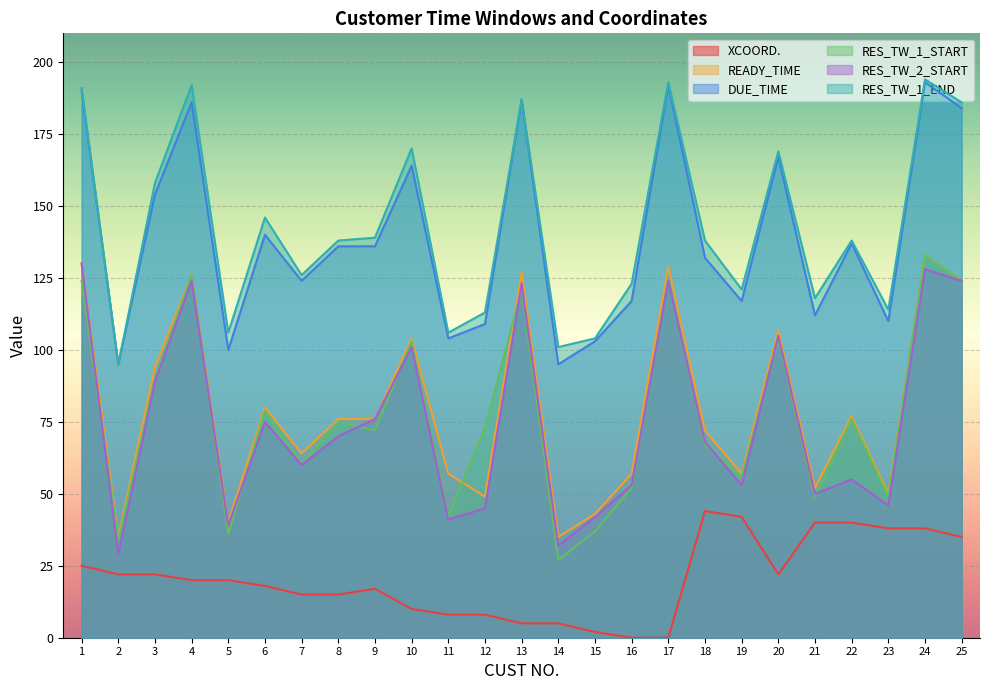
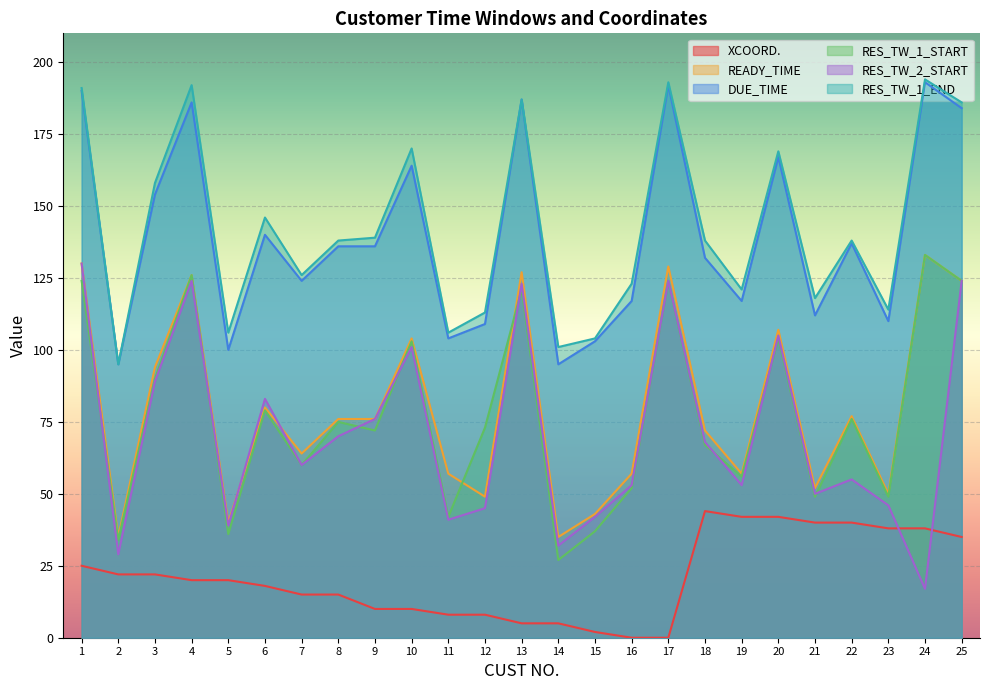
  {
    "XCOORD.": {
      "1": 25,
      "2": 22,
      "3": 22,
      "4": 20,
      "5": 20,
      "6": 18,
      "7": 15,
      "8": 15,
-     "9": 17,
+     "9": 10,
      "10": 10,
      "11": 8,
      "12": 8,
      "13": 5,
      "14": 5,
      "15": 2,
      "16": 0,
      "17": 0,
      "18": 44,
      "19": 42,
-     "20": 22,
+     "20": 42,
      "21": 40,
      "22": 40,
      "23": 38,
      "24": 38,
      "25": 35
    },
    "READY_TIME": {
      "2": 35,
      "3": 94,
      "5": 40,
      "6": 80,
      "7": 64,
      "8": 76,
      "10": 104,
      "11": 57,
      "12": 49,
      "13": 127,
      "14": 35,
      "15": 43,
      "16": 57,
      "17": 129,
      "18": 72,
      "19": 57,
      "20": 107,
      "21": 52,
      "22": 77,
      "23": 50
    },
    "RES_TW_1_START": {
      "1": 124,
      "2": 34,
      "3": 90,
      "5": 36,
      "6": 79,
      "8": 75,
      "9": 72,
      "10": 103,
      "11": 42,
      "12": 73,
      "13": 121,
      "14": 27,
      "15": 37,
      "16": 52,
      "18": 67,
      "19": 56,
      "20": 104,
      "21": 49,
      "22": 76,
      "23": 49
    },
    "RES_TW_2_START": {
      "2": 29,
      "3": 89,
      "4": 124,
      "5": 39,
-     "6": 75,
+     "6": 83,
      "8": 70,
      "10": 101,
      "11": 41,
      "12": 45,
      "13": 123,
      "14": 32,
      "15": 42,
      "16": 53,
      "18": 68,
      "19": 53,
      "20": 105,
      "21": 50,
      "22": 55,
      "23": 46,
-     "24": 128
+     "24": 17
    }
  }
